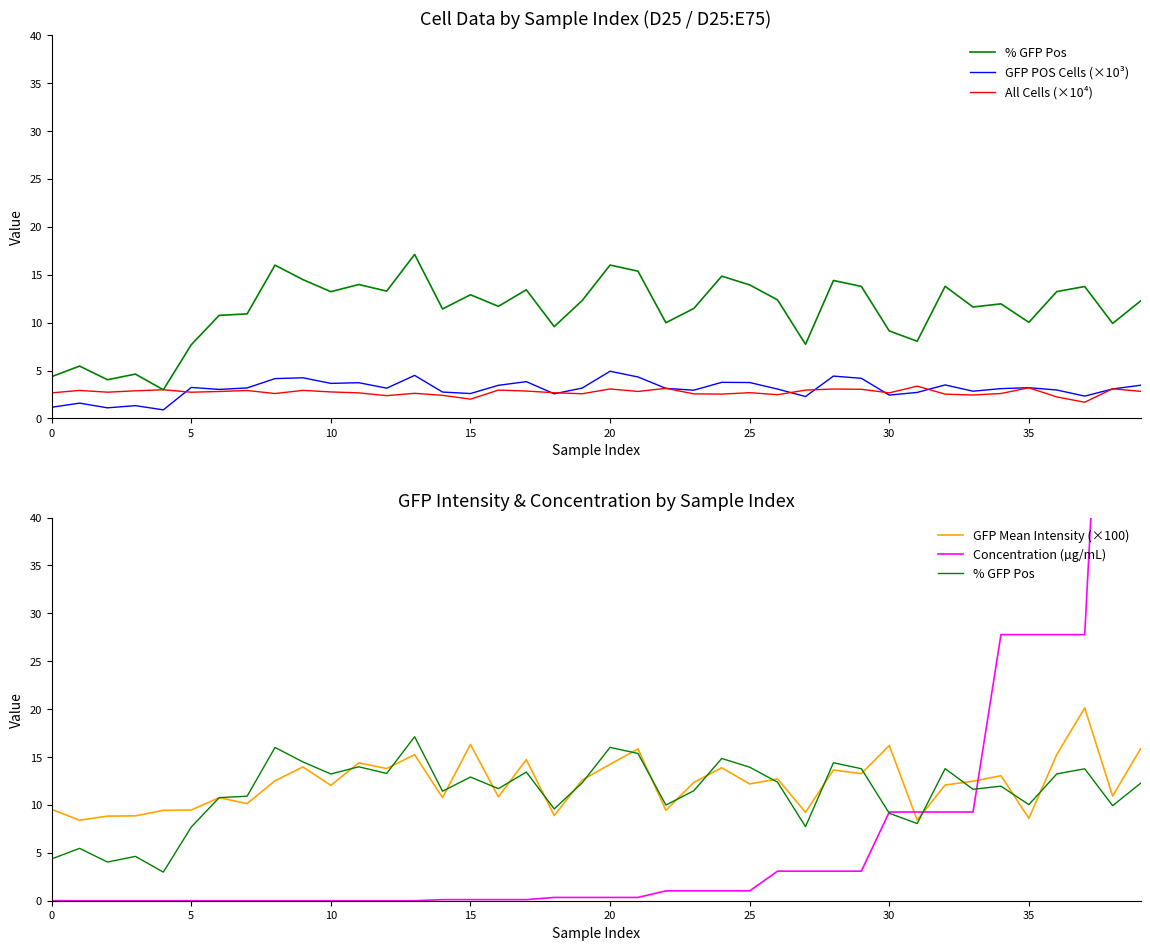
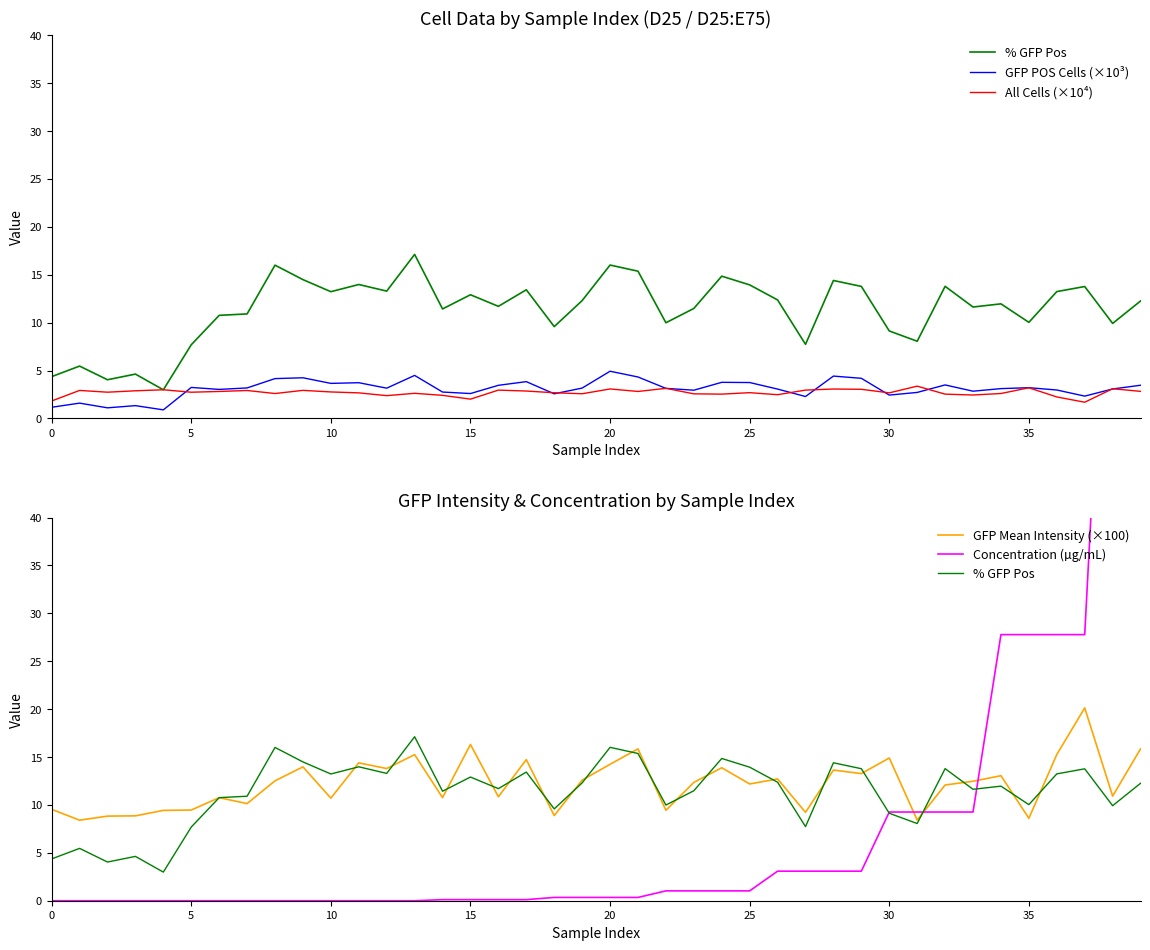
  {
    "Cell Data by Sample Index (D25 / D25:E75)": {
      "% GFP Pos": {
        "0": 4,
        "5": 8,
        "10": 13,
        "15": 13,
        "20": 16,
        "25": 14,
        "30": 9,
        "35": 10
      },
      "GFP POS Cells (×10³)": {
        "0": 1,
        "5": 3,
        "10": 4,
        "15": 3,
        "20": 5,
        "25": 4
      },
      "All Cells (×10⁴)": {
-       "0": 3,
+       "0": 2,
        "5": 3,
        "10": 3,
        "15": 2,
        "20": 3,
        "25": 3
      }
    },
    "GFP Intensity & Concentration by Sample Index": {
      "GFP Mean Intensity (×100)": {
        "0": 10,
        "5": 9,
-       "10": 12,
+       "10": 11,
        "15": 16,
        "20": 14,
        "25": 12,
-       "30": 16,
+       "30": 15,
        "35": 9
      },
      "Concentration (µg/mL)": {
        "0": 0,
        "5": 0,
        "10": 0,
        "15": 0,
        "20": 0,
        "25": 1,
        "35": 28
      },
      "% GFP Pos": {
        "0": 4,
        "5": 8,
        "10": 13,
        "15": 13,
        "20": 16,
        "25": 14,
        "35": 10
      }
    }
  }
